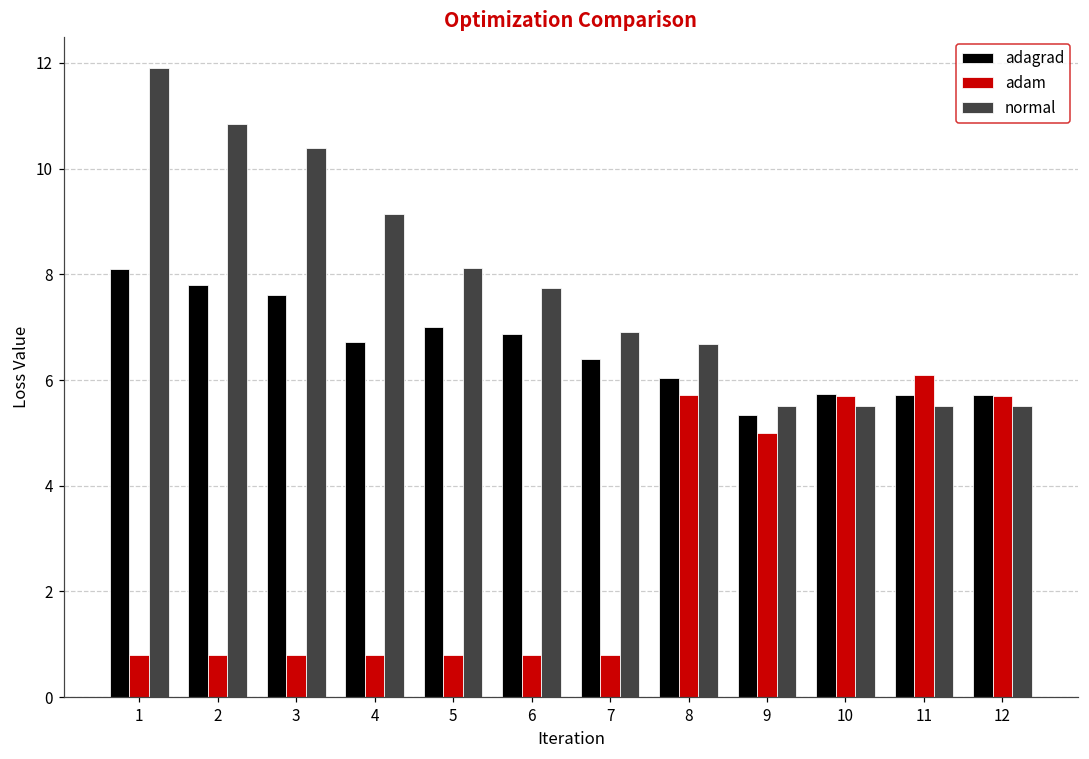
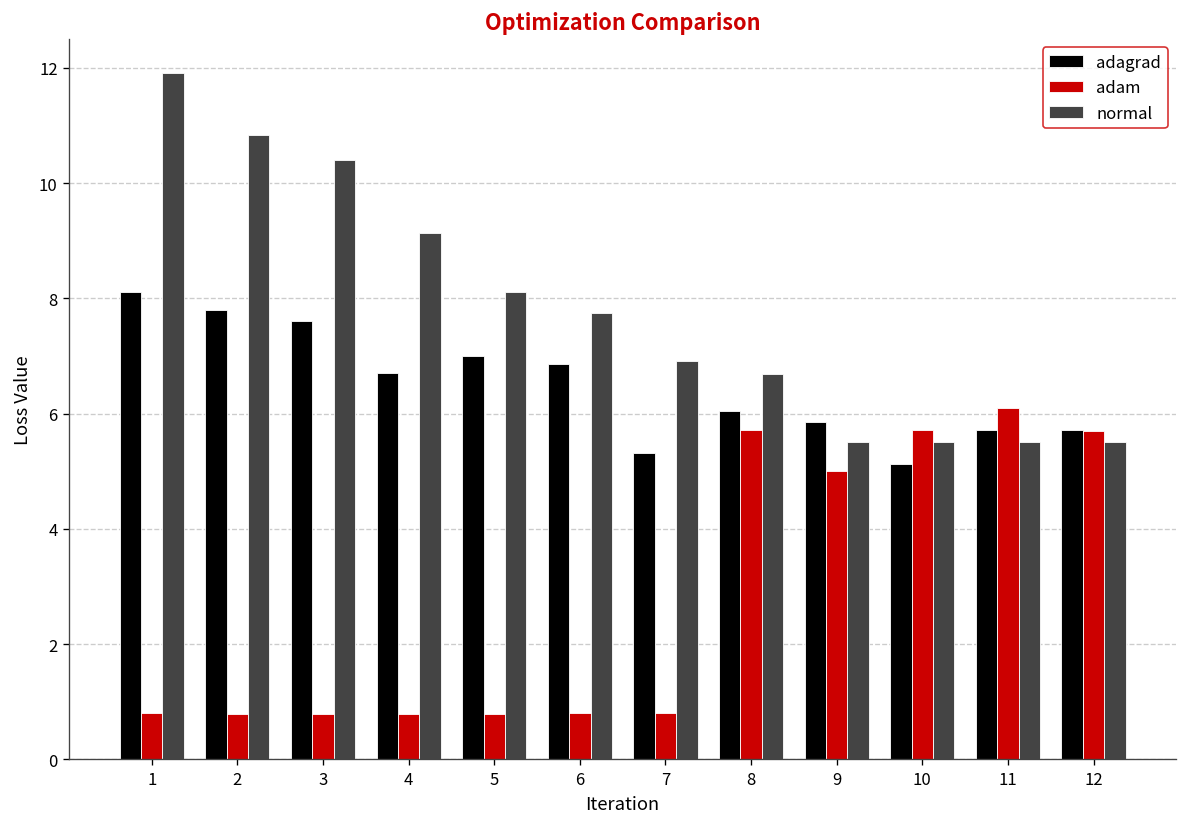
  {
    "adagrad": {
      "1": 8.1,
      "2": 7.8,
      "3": 7.6,
      "4": 6.7,
      "5": 7.0,
      "6": 6.9,
-     "7": 6.4,
+     "7": 5.3,
      "8": 6.0,
-     "9": 5.3,
-     "10": 5.7,
+     "9": 5.8,
+     "10": 5.1,
      "11": 5.7,
      "12": 5.7
    },
    "adam": {
      "1": 0.8,
      "2": 0.8,
      "3": 0.8,
      "4": 0.8,
      "5": 0.8,
      "6": 0.8,
      "7": 0.8,
      "8": 5.7,
      "9": 5.0,
      "10": 5.7,
      "11": 6.1,
      "12": 5.7
    },
    "normal": {
      "1": 11.9,
      "2": 10.8,
      "3": 10.4,
      "4": 9.1,
      "5": 8.1,
      "6": 7.7,
      "7": 6.9,
      "8": 6.7,
      "9": 5.5,
      "10": 5.5,
      "11": 5.5,
      "12": 5.5
    }
  }
